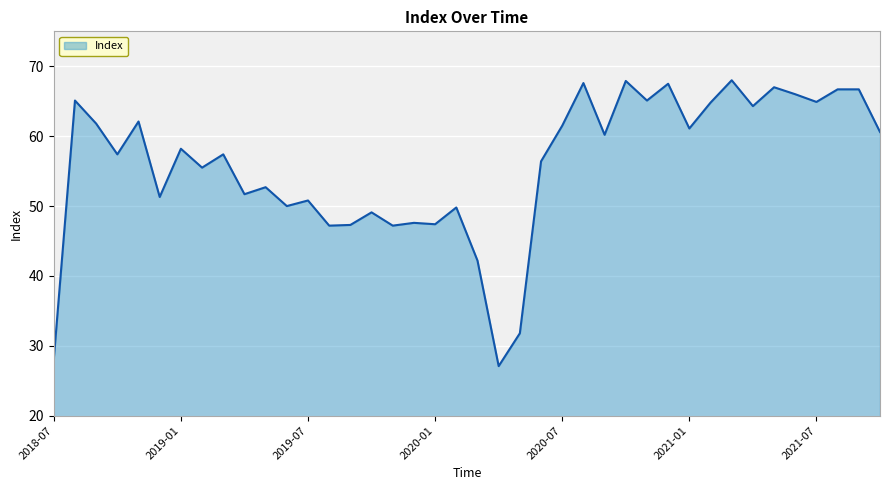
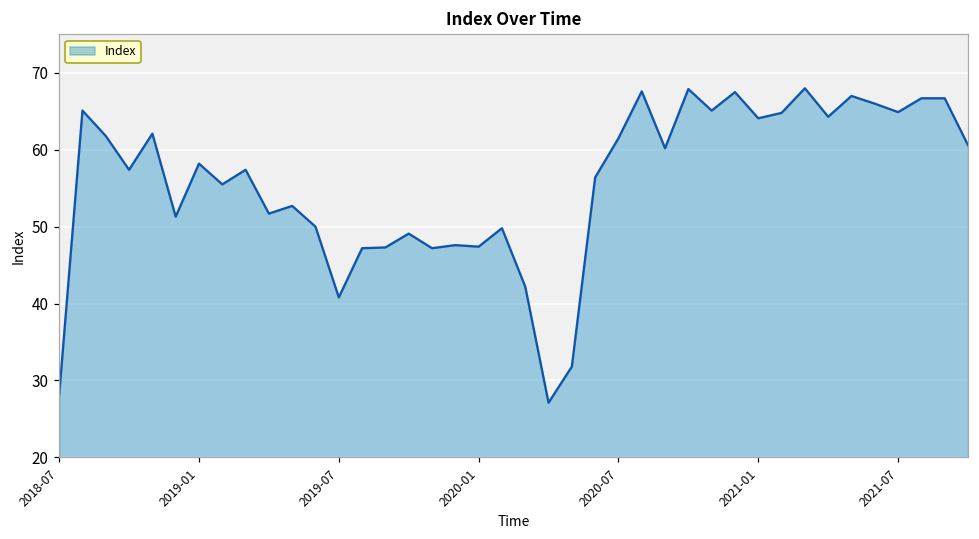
  {
    "2018-07": 28,
    "2019-01": 58,
-   "2019-07": 51,
+   "2019-07": 41,
    "2020-01": 47,
    "2020-07": 62,
-   "2021-01": 61,
+   "2021-01": 64,
    "2021-07": 65
  }
